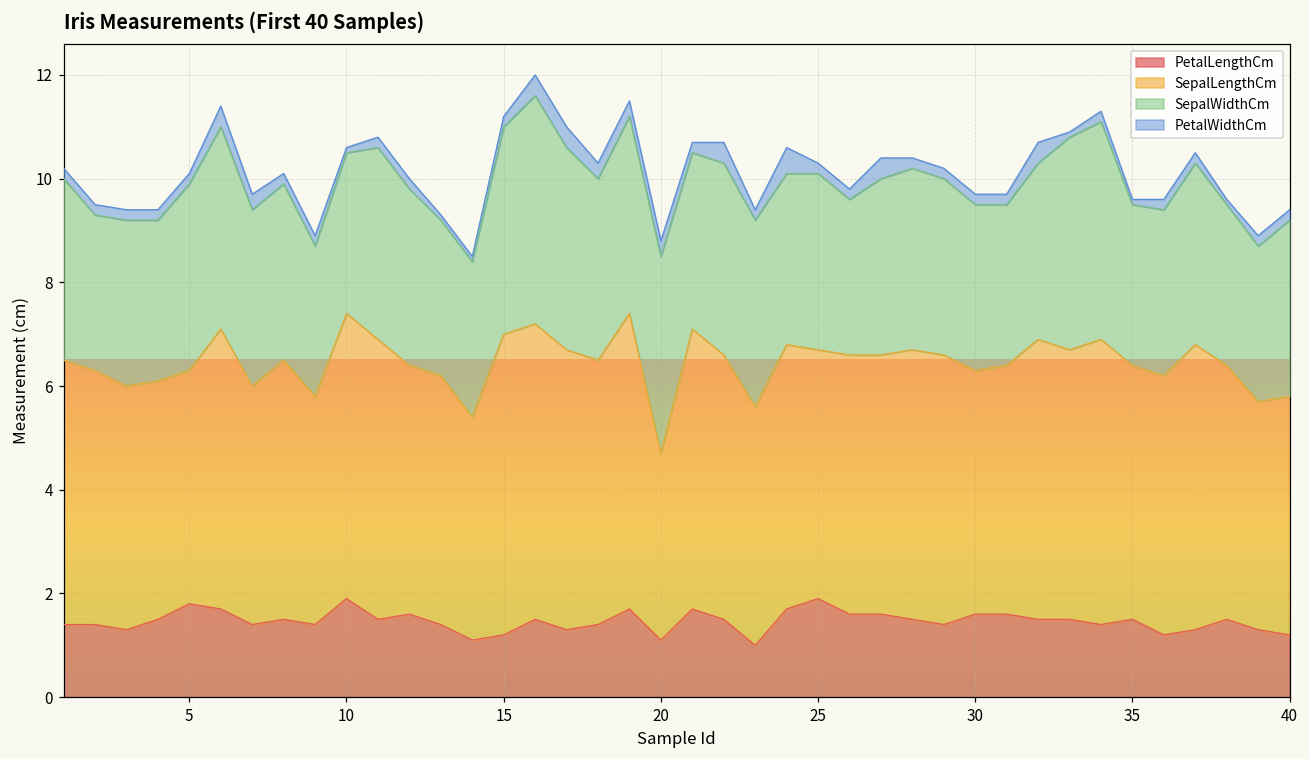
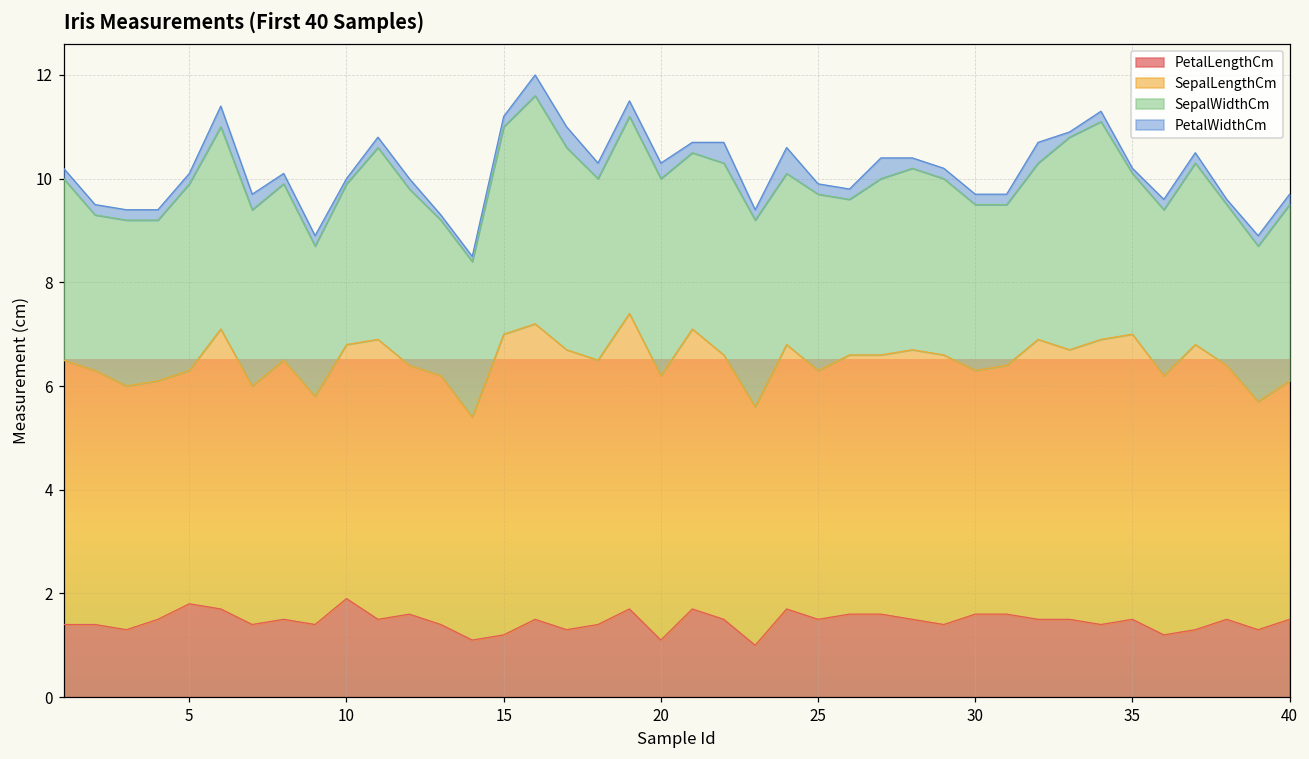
  {
    "PetalLengthCm": {
      "5": 1.8,
      "10": 1.9,
      "15": 1.2,
      "20": 1.1,
-     "25": 1.9,
+     "25": 1.5,
      "30": 1.6,
      "35": 1.5,
-     "40": 1.2
+     "40": 1.5
    },
    "SepalLengthCm": {
      "5": 4.5,
-     "10": 5.5,
+     "10": 4.9,
      "15": 5.8,
-     "20": 3.6,
+     "20": 5.1,
      "25": 4.8,
      "30": 4.7,
-     "35": 4.9,
+     "35": 5.5,
      "40": 4.6
    },
    "SepalWidthCm": {
      "5": 3.6,
      "10": 3.1,
      "15": 4.0,
      "20": 3.8,
      "25": 3.4,
      "30": 3.2,
      "35": 3.1,
      "40": 3.4
    },
    "PetalWidthCm": {
      "5": 0.2,
      "10": 0.1,
      "15": 0.2,
      "20": 0.3,
      "25": 0.2,
      "30": 0.2,
      "35": 0.1,
      "40": 0.2
    }
  }
